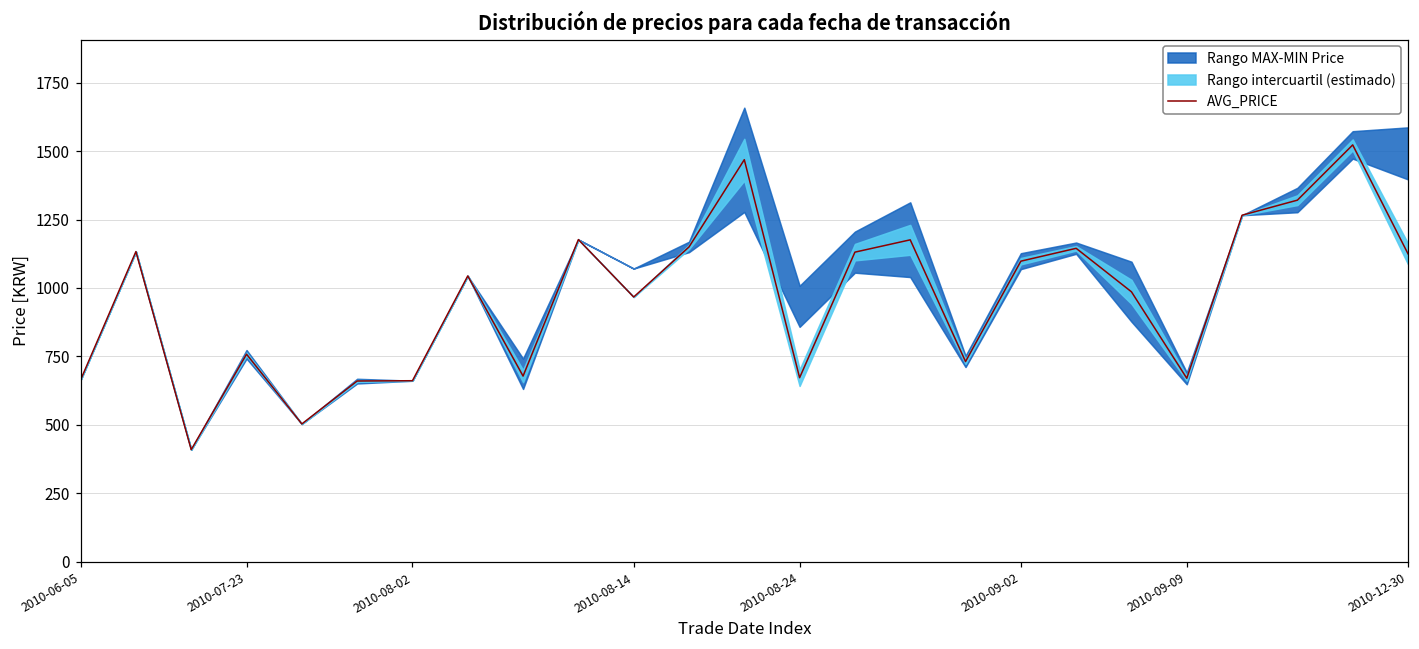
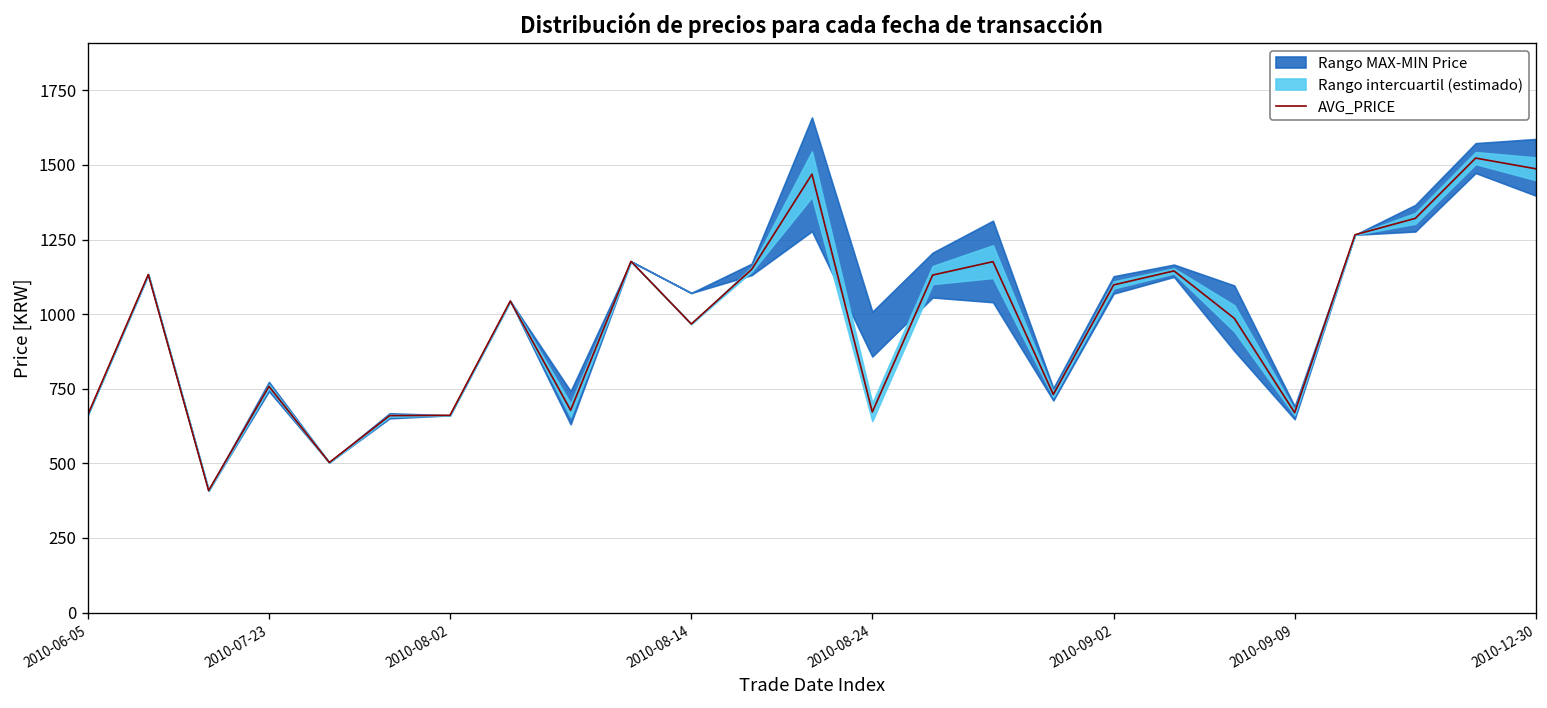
  {
    "AVG_PRICE": {
      "2010-08-24": 670,
      "2010-09-02": 1100,
-     "2010-12-30": 1130
+     "2010-12-30": 1490
    }
  }
